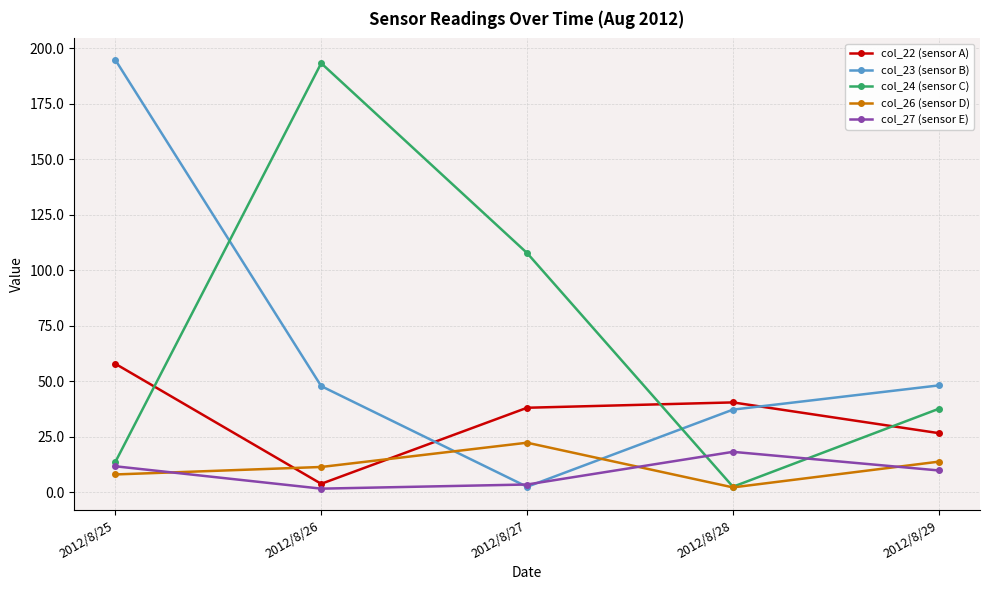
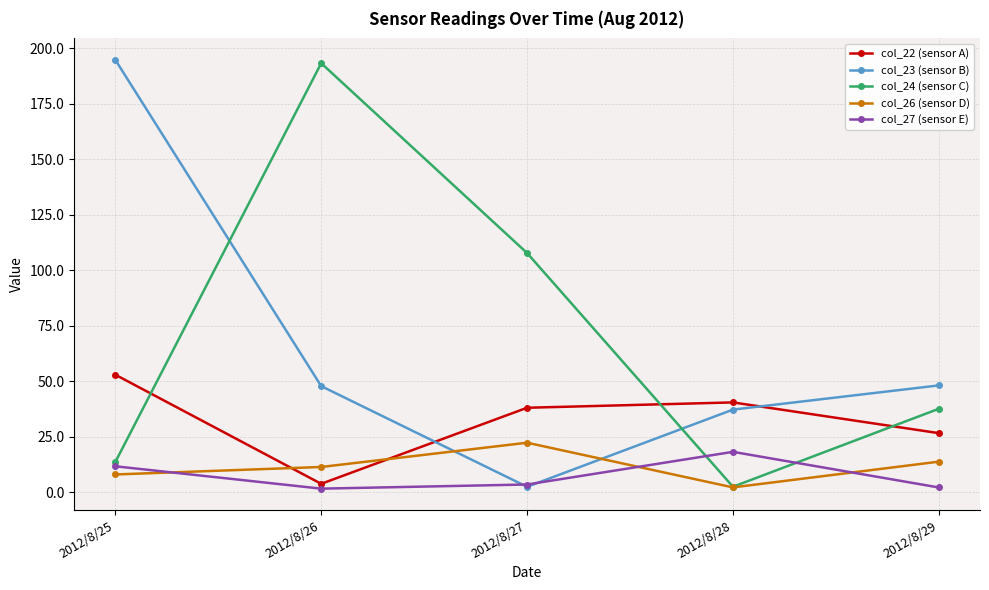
  {
    "col_22 (sensor A)": {
-     "2012/8/25": 58,
+     "2012/8/25": 53,
      "2012/8/26": 4,
      "2012/8/27": 38,
      "2012/8/28": 40,
      "2012/8/29": 27
    },
    "col_23 (sensor B)": {
      "2012/8/25": 195,
      "2012/8/26": 48,
      "2012/8/28": 37,
      "2012/8/29": 48
    },
    "col_24 (sensor C)": {
      "2012/8/25": 14,
      "2012/8/26": 193,
      "2012/8/27": 108,
      "2012/8/29": 38
    },
    "col_26 (sensor D)": {
      "2012/8/25": 8,
      "2012/8/26": 11,
      "2012/8/27": 22,
      "2012/8/29": 14
    },
    "col_27 (sensor E)": {
      "2012/8/25": 12,
      "2012/8/26": 2,
      "2012/8/28": 18,
-     "2012/8/29": 10
+     "2012/8/29": 2
    }
  }
